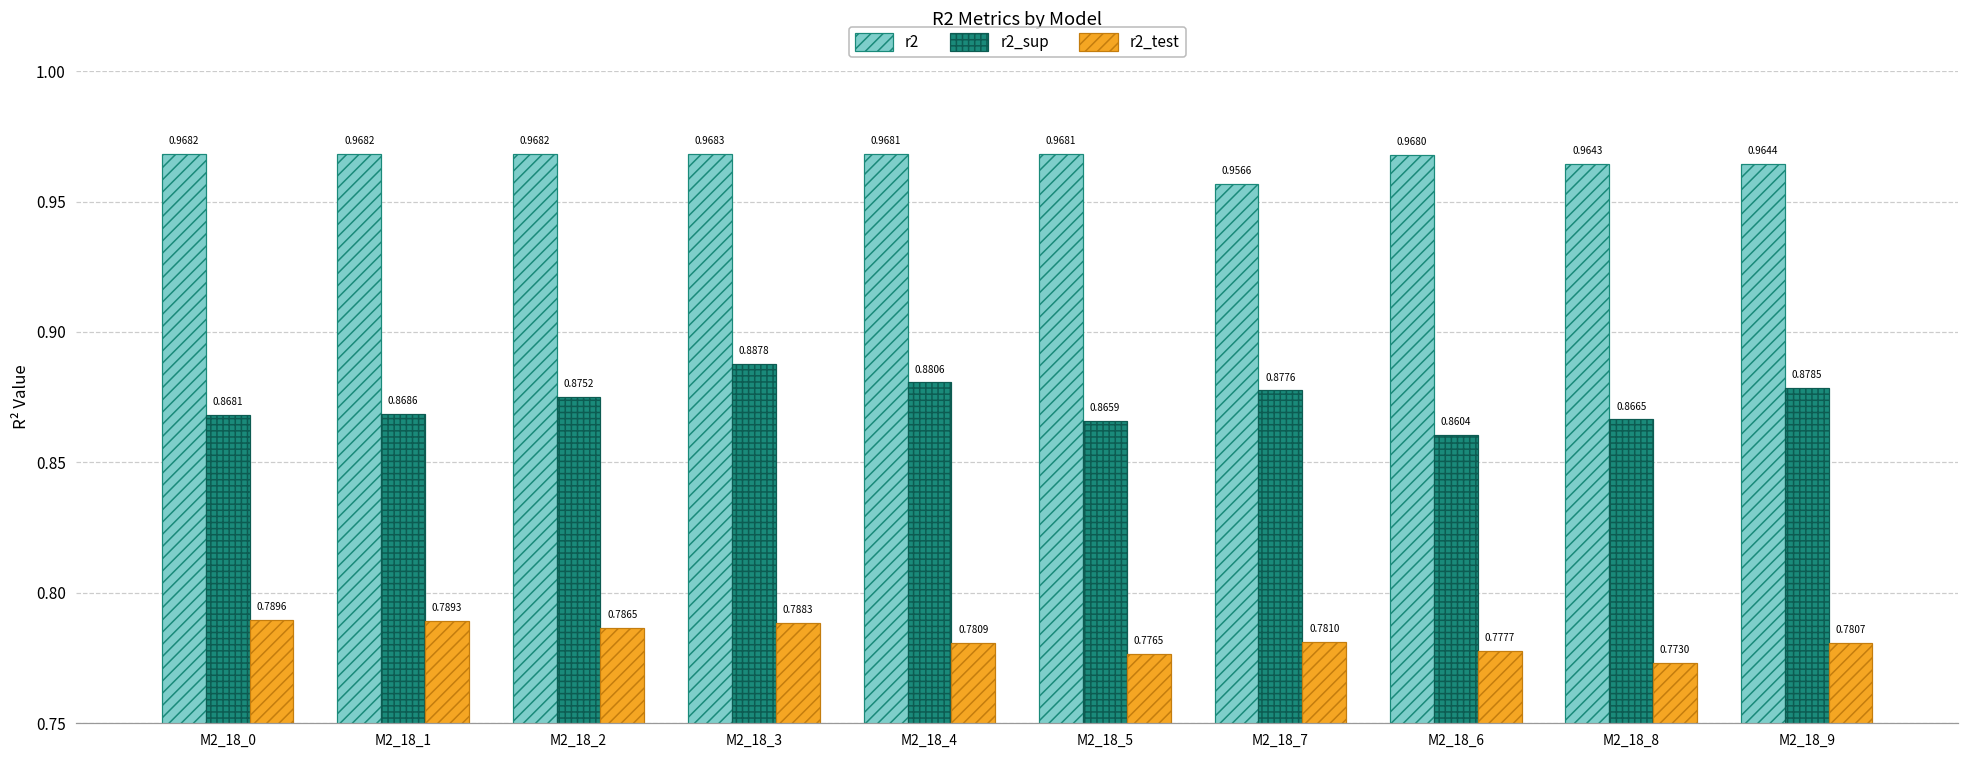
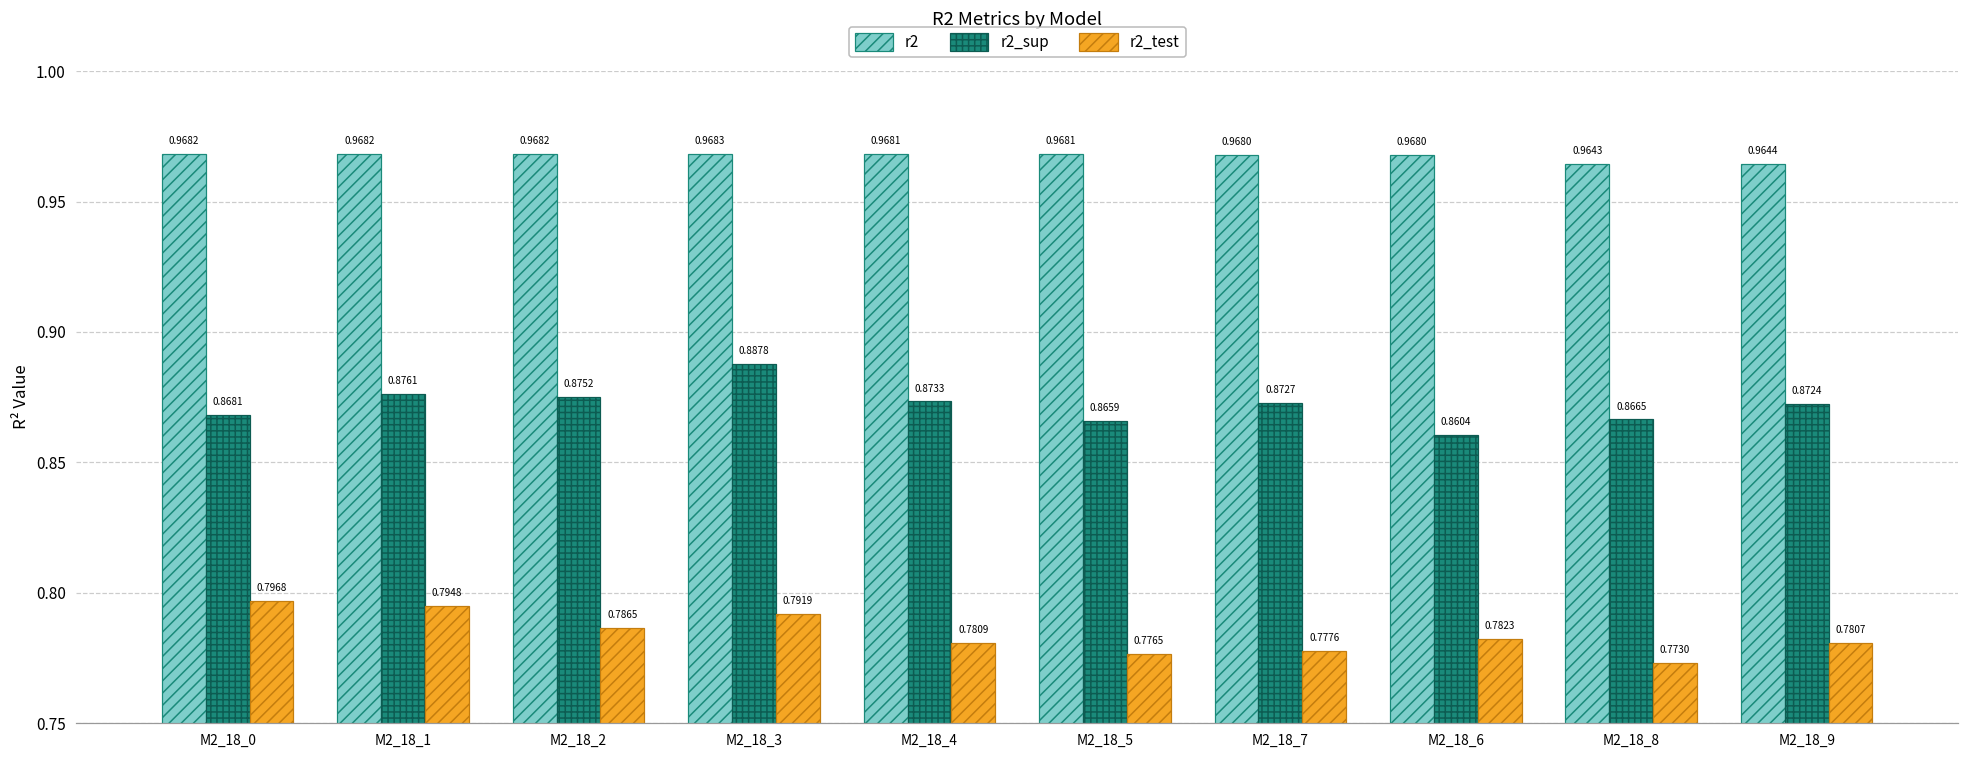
  {
    "r2": {
      "M2_18_0": 0.9682,
      "M2_18_1": 0.9682,
      "M2_18_2": 0.9682,
      "M2_18_3": 0.9683,
      "M2_18_4": 0.9681,
      "M2_18_5": 0.9681,
-     "M2_18_7": 0.9566,
+     "M2_18_7": 0.9680,
      "M2_18_6": 0.9680,
      "M2_18_8": 0.9643,
      "M2_18_9": 0.9644
    },
    "r2_sup": {
      "M2_18_0": 0.8681,
-     "M2_18_1": 0.8686,
+     "M2_18_1": 0.8761,
      "M2_18_2": 0.8752,
      "M2_18_3": 0.8878,
-     "M2_18_4": 0.8806,
+     "M2_18_4": 0.8733,
      "M2_18_5": 0.8659,
-     "M2_18_7": 0.8776,
+     "M2_18_7": 0.8727,
      "M2_18_6": 0.8604,
      "M2_18_8": 0.8665,
-     "M2_18_9": 0.8785
+     "M2_18_9": 0.8724
    },
    "r2_test": {
-     "M2_18_0": 0.7896,
-     "M2_18_1": 0.7893,
+     "M2_18_0": 0.7968,
+     "M2_18_1": 0.7948,
      "M2_18_2": 0.7865,
-     "M2_18_3": 0.7883,
+     "M2_18_3": 0.7919,
      "M2_18_4": 0.7809,
      "M2_18_5": 0.7765,
-     "M2_18_7": 0.7810,
-     "M2_18_6": 0.7777,
+     "M2_18_7": 0.7776,
+     "M2_18_6": 0.7823,
      "M2_18_8": 0.7730,
      "M2_18_9": 0.7807
    }
  }
